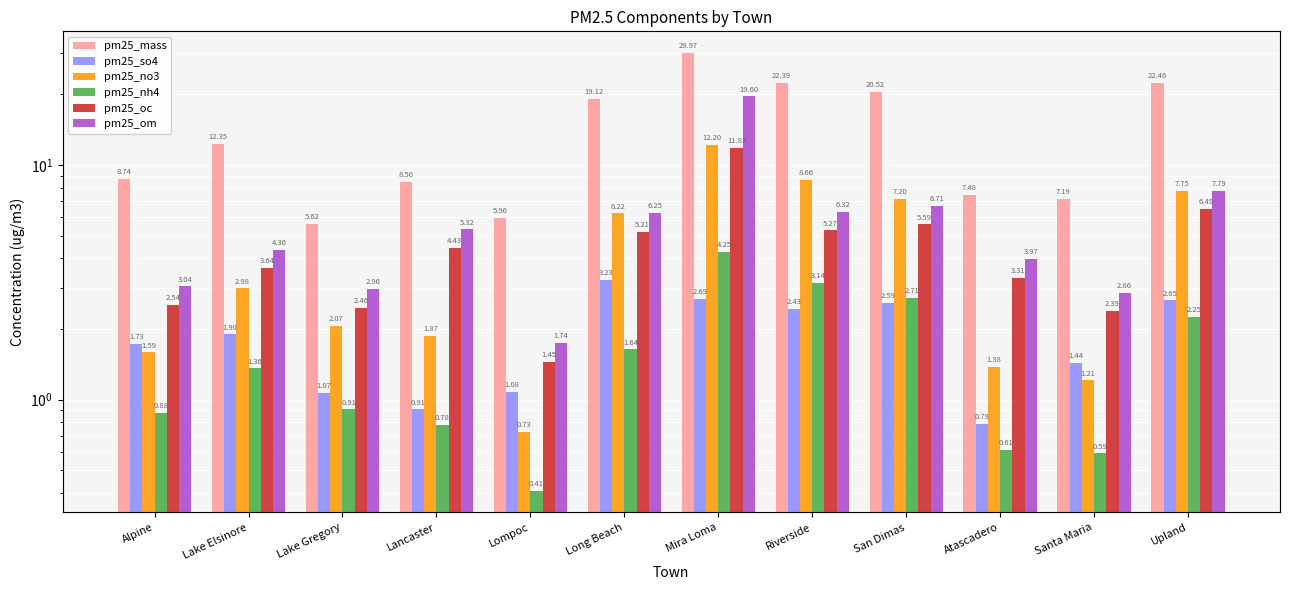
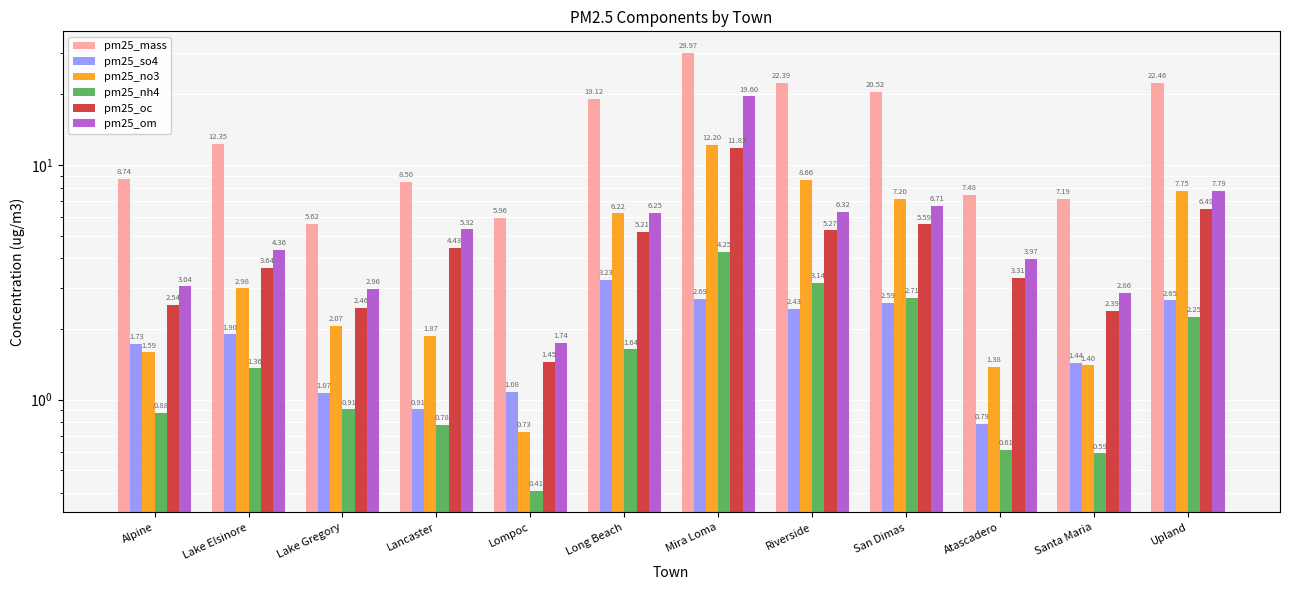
  {
    "pm25_mass": {
      "Alpine": 8.74,
      "Lake Elsinore": 12.35,
      "Lake Gregory": 5.62,
      "Lancaster": 8.50,
      "Lompoc": 5.96,
      "Long Beach": 19.12,
      "Mira Loma": 29.97,
      "Riverside": 22.39,
      "San Dimas": 20.52,
      "Atascadero": 7.48,
      "Santa Maria": 7.19,
      "Upland": 22.46
    },
    "pm25_so4": {
      "Alpine": 1.73,
      "Lake Elsinore": 1.90,
      "Lake Gregory": 1.07,
      "Lancaster": 0.91,
      "Lompoc": 1.08,
      "Long Beach": 3.23,
      "Mira Loma": 2.69,
      "Riverside": 2.43,
      "San Dimas": 2.59,
      "Atascadero": 0.79,
      "Santa Maria": 1.44,
      "Upland": 2.65
    },
    "pm25_no3": {
      "Alpine": 1.59,
      "Lake Elsinore": 2.98,
      "Lake Gregory": 2.07,
      "Lancaster": 1.87,
      "Lompoc": 0.73,
      "Long Beach": 6.22,
      "Mira Loma": 12.20,
      "Riverside": 8.66,
      "San Dimas": 7.20,
      "Atascadero": 1.38,
-     "Santa Maria": 1.21,
+     "Santa Maria": 1.40,
      "Upland": 7.75
    },
    "pm25_nh4": {
      "Alpine": 0.88,
      "Lake Elsinore": 1.36,
      "Lake Gregory": 0.91,
      "Lancaster": 0.78,
      "Lompoc": 0.41,
      "Long Beach": 1.64,
      "Mira Loma": 4.25,
      "Riverside": 3.14,
      "San Dimas": 2.71,
      "Atascadero": 0.61,
      "Santa Maria": 0.59,
      "Upland": 2.25
    },
    "pm25_oc": {
      "Alpine": 2.54,
      "Lake Elsinore": 3.64,
      "Lake Gregory": 2.46,
      "Lancaster": 4.43,
      "Lompoc": 1.45,
      "Long Beach": 5.21,
      "Mira Loma": 11.83,
      "Riverside": 5.27,
      "San Dimas": 5.59,
      "Atascadero": 3.31,
      "Santa Maria": 2.39,
      "Upland": 6.49
    },
    "pm25_om": {
      "Alpine": 3.04,
      "Lake Elsinore": 4.36,
      "Lake Gregory": 2.96,
      "Lancaster": 5.32,
      "Lompoc": 1.74,
      "Long Beach": 6.25,
      "Mira Loma": 19.60,
      "Riverside": 6.32,
      "San Dimas": 6.71,
      "Atascadero": 3.97,
      "Santa Maria": 2.86,
      "Upland": 7.79
    }
  }
